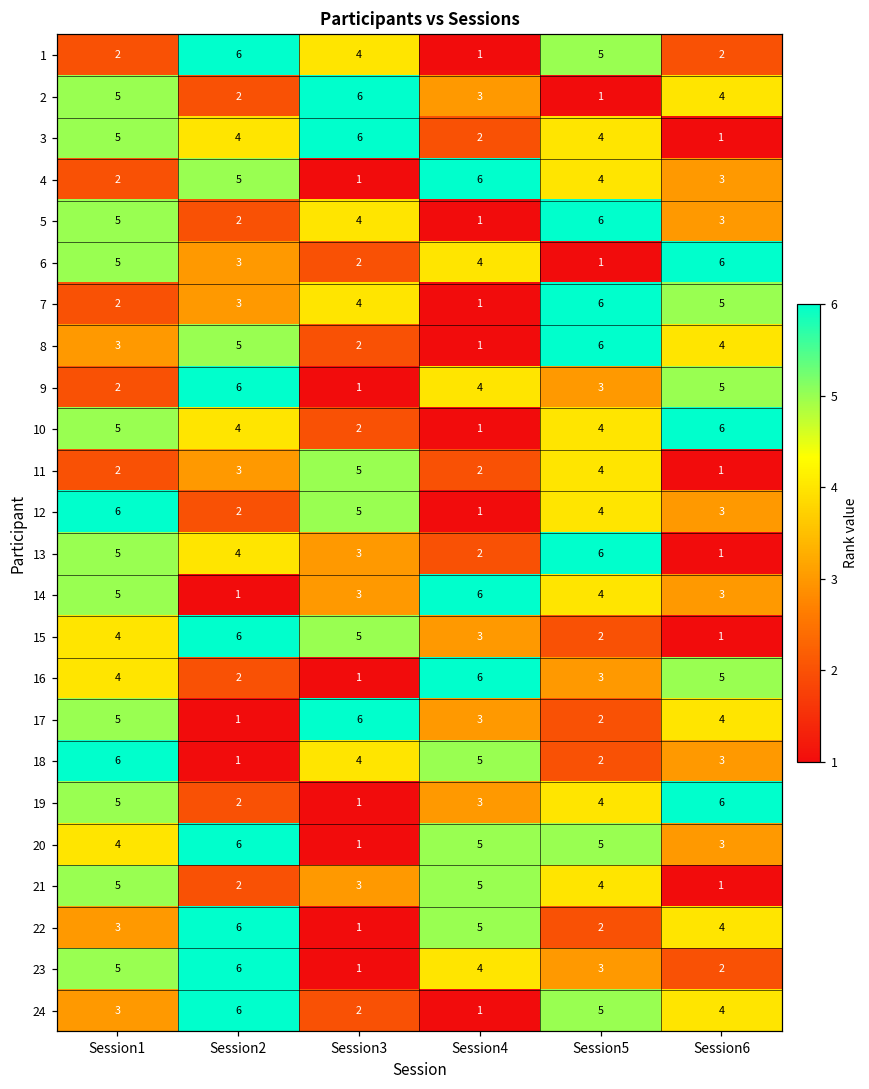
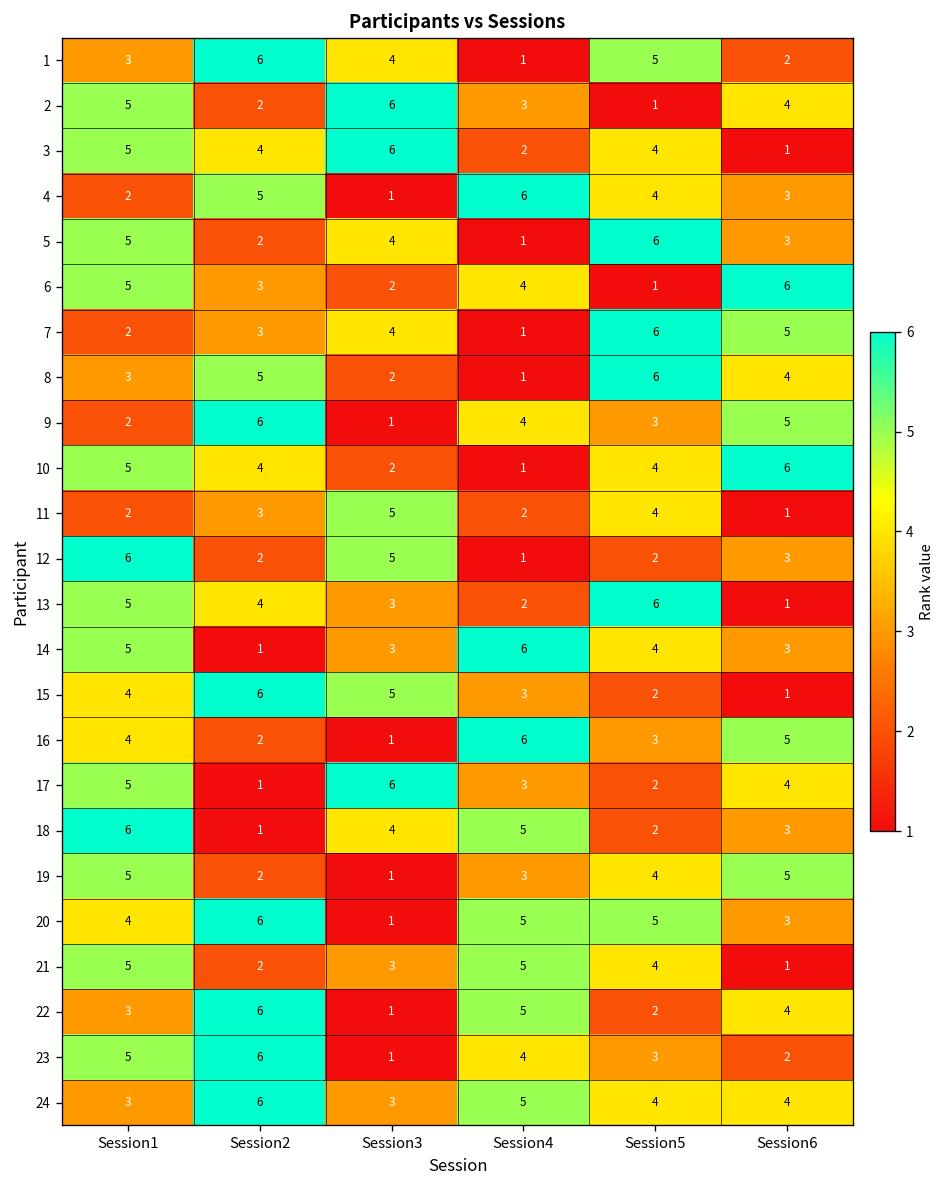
  {
    "1": {
-     "Session1": 2,
+     "Session1": 3,
      "Session2": 6,
      "Session3": 4,
      "Session4": 1,
      "Session5": 5,
      "Session6": 2
    },
    "2": {
      "Session1": 5,
      "Session2": 2,
      "Session3": 6,
      "Session4": 3,
      "Session5": 1,
      "Session6": 4
    },
    "3": {
      "Session1": 5,
      "Session2": 4,
      "Session3": 6,
      "Session4": 2,
      "Session5": 4,
      "Session6": 1
    },
    "4": {
      "Session1": 2,
      "Session2": 5,
      "Session3": 1,
      "Session4": 6,
      "Session5": 4,
      "Session6": 3
    },
    "5": {
      "Session1": 5,
      "Session2": 2,
      "Session3": 4,
      "Session4": 1,
      "Session5": 6,
      "Session6": 3
    },
    "6": {
      "Session1": 5,
      "Session2": 3,
      "Session3": 2,
      "Session4": 4,
      "Session5": 1,
      "Session6": 6
    },
    "7": {
      "Session1": 2,
      "Session2": 3,
      "Session3": 4,
      "Session4": 1,
      "Session5": 6,
      "Session6": 5
    },
    "8": {
      "Session1": 3,
      "Session2": 5,
      "Session3": 2,
      "Session4": 1,
      "Session5": 6,
      "Session6": 4
    },
    "9": {
      "Session1": 2,
      "Session2": 6,
      "Session3": 1,
      "Session4": 4,
      "Session5": 3,
      "Session6": 5
    },
    "10": {
      "Session1": 5,
      "Session2": 4,
      "Session3": 2,
      "Session4": 1,
      "Session5": 4,
      "Session6": 6
    },
    "11": {
      "Session1": 2,
      "Session2": 3,
      "Session3": 5,
      "Session4": 2,
      "Session5": 4,
      "Session6": 1
    },
    "12": {
      "Session1": 6,
      "Session2": 2,
      "Session3": 5,
      "Session4": 1,
-     "Session5": 4,
+     "Session5": 2,
      "Session6": 3
    },
    "13": {
      "Session1": 5,
      "Session2": 4,
      "Session3": 3,
      "Session4": 2,
      "Session5": 6,
      "Session6": 1
    },
    "14": {
      "Session1": 5,
      "Session2": 1,
      "Session3": 3,
      "Session4": 6,
      "Session5": 4,
      "Session6": 3
    },
    "15": {
      "Session1": 4,
      "Session2": 6,
      "Session3": 5,
      "Session4": 3,
      "Session5": 2,
      "Session6": 1
    },
    "16": {
      "Session1": 4,
      "Session2": 2,
      "Session3": 1,
      "Session4": 6,
      "Session5": 3,
      "Session6": 5
    },
    "17": {
      "Session1": 5,
      "Session2": 1,
      "Session3": 6,
      "Session4": 3,
      "Session5": 2,
      "Session6": 4
    },
    "18": {
      "Session1": 6,
      "Session2": 1,
      "Session3": 4,
      "Session4": 5,
      "Session5": 2,
      "Session6": 3
    },
    "19": {
      "Session1": 5,
      "Session2": 2,
      "Session3": 1,
      "Session4": 3,
      "Session5": 4,
-     "Session6": 6
+     "Session6": 5
    },
    "20": {
      "Session1": 4,
      "Session2": 6,
      "Session3": 1,
      "Session4": 5,
      "Session5": 5,
      "Session6": 3
    },
    "21": {
      "Session1": 5,
      "Session2": 2,
      "Session3": 3,
      "Session4": 5,
      "Session5": 4,
      "Session6": 1
    },
    "22": {
      "Session1": 3,
      "Session2": 6,
      "Session3": 1,
      "Session4": 5,
      "Session5": 2,
      "Session6": 4
    },
    "23": {
      "Session1": 5,
      "Session2": 6,
      "Session3": 1,
      "Session4": 4,
      "Session5": 3,
      "Session6": 2
    },
    "24": {
      "Session1": 3,
      "Session2": 6,
-     "Session3": 2,
-     "Session4": 1,
-     "Session5": 5,
+     "Session3": 3,
+     "Session4": 5,
+     "Session5": 4,
      "Session6": 4
    }
  }
